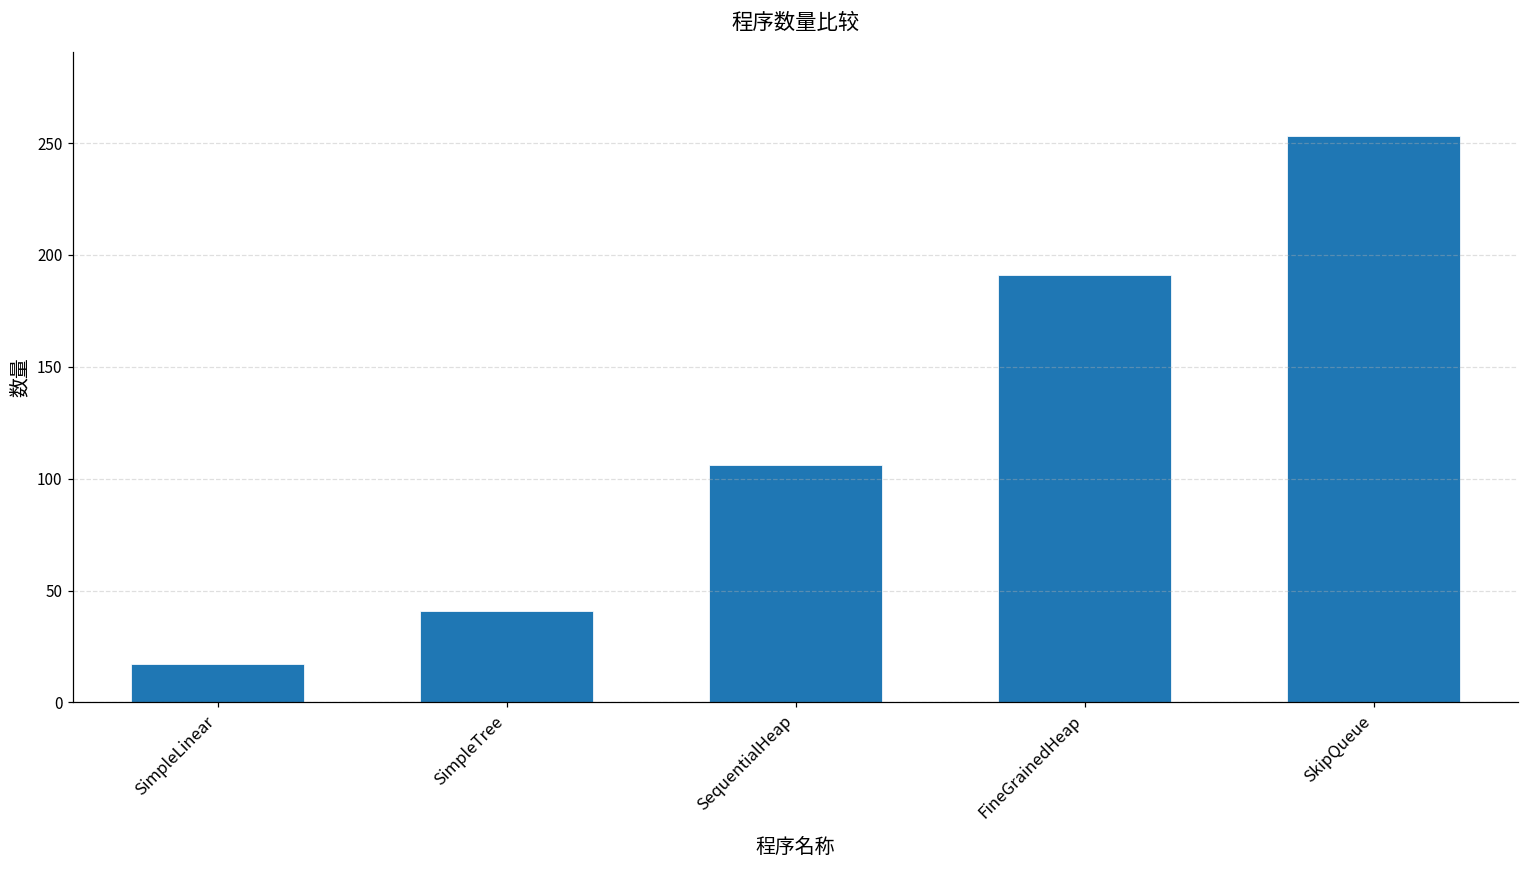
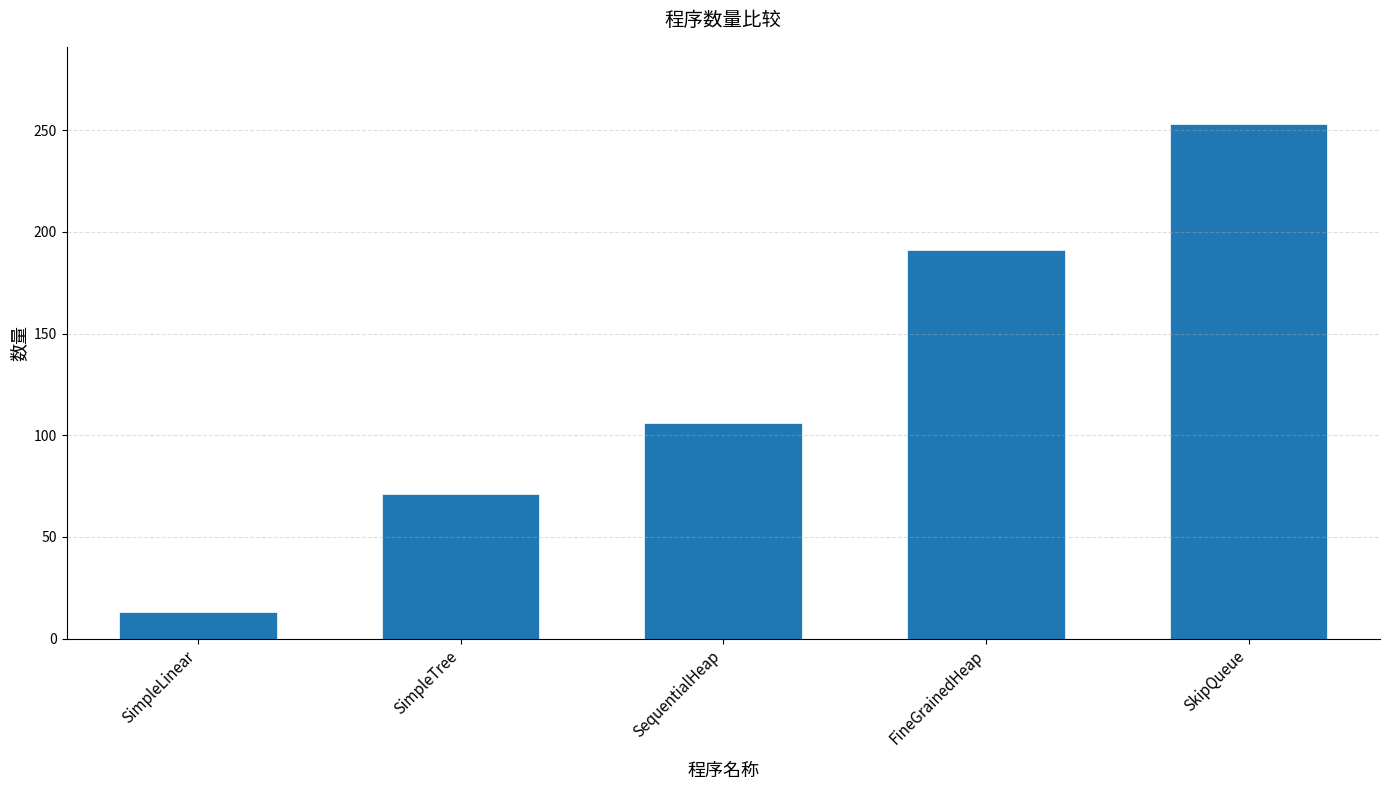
  {
-   "SimpleLinear": 17,
-   "SimpleTree": 41,
+   "SimpleLinear": 13,
+   "SimpleTree": 71,
    "SequentialHeap": 106,
    "FineGrainedHeap": 191,
    "SkipQueue": 253
  }
